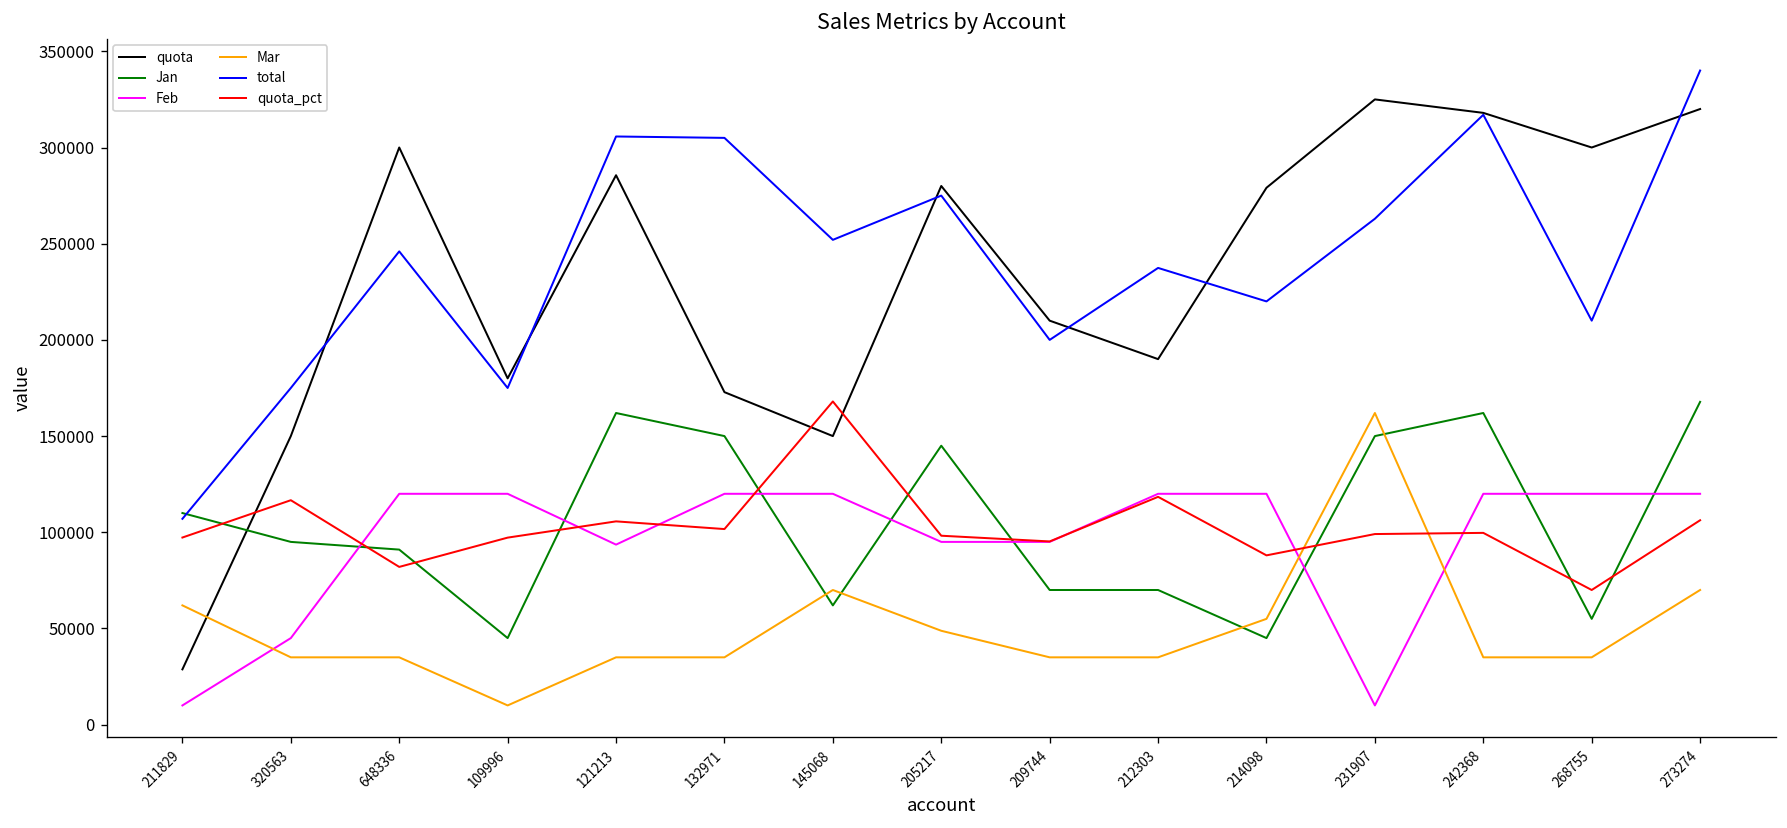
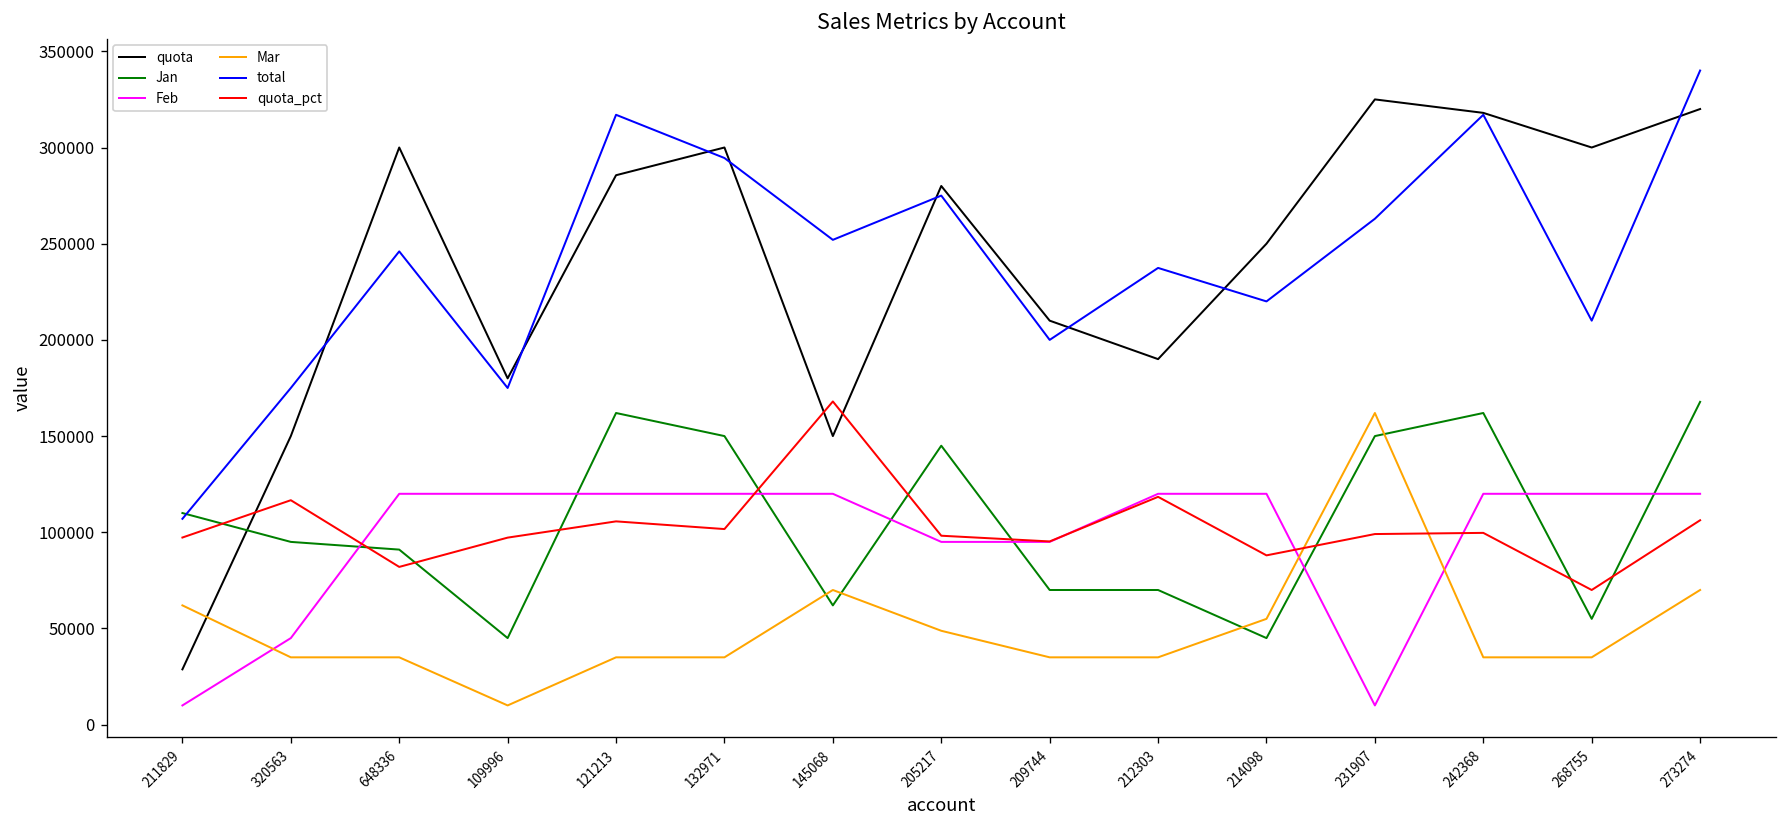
  {
    "quota": {
      "211829": 29000,
      "320563": 150000,
      "648336": 300000,
      "109996": 180000,
      "121213": 286000,
-     "132971": 173000,
+     "132971": 300000,
      "145068": 150000,
      "205217": 280000,
      "209744": 210000,
      "212303": 190000,
-     "214098": 279000,
+     "214098": 250000,
      "231907": 325000,
      "268755": 300000,
      "273274": 320000
    },
    "Jan": {
      "211829": 110000,
      "320563": 95000,
      "648336": 91000,
      "109996": 45000,
      "121213": 162000,
      "132971": 150000,
      "145068": 62000,
      "205217": 145000,
      "209744": 70000,
      "212303": 70000,
      "214098": 45000,
      "231907": 150000,
      "242368": 162000,
      "268755": 55000,
      "273274": 168000
    },
    "Feb": {
      "211829": 10000,
      "320563": 45000,
      "648336": 120000,
      "109996": 120000,
-     "121213": 94000,
+     "121213": 120000,
      "132971": 120000,
      "145068": 120000,
      "205217": 95000,
      "214098": 120000,
      "231907": 10000,
      "242368": 120000,
      "268755": 120000,
      "273274": 120000
    },
    "Mar": {
      "211829": 62000,
      "320563": 35000,
      "648336": 35000,
      "109996": 10000,
      "121213": 35000,
      "132971": 35000,
      "145068": 70000,
      "205217": 49000,
      "209744": 35000,
      "212303": 35000,
      "214098": 55000,
      "231907": 162000,
      "242368": 35000,
      "268755": 35000,
      "273274": 70000
    },
    "total": {
      "211829": 107000,
      "320563": 175000,
      "648336": 246000,
      "109996": 175000,
-     "121213": 306000,
-     "132971": 305000,
+     "121213": 317000,
+     "132971": 295000,
      "145068": 252000,
      "205217": 275000,
      "209744": 200000,
      "212303": 237000,
      "214098": 220000,
      "231907": 263000,
      "268755": 210000,
      "273274": 340000
    },
    "quota_pct": {
      "211829": 97000,
      "320563": 117000,
      "648336": 82000,
      "109996": 97000,
      "121213": 106000,
      "132971": 102000,
      "145068": 168000,
      "205217": 98000,
      "214098": 88000,
      "231907": 99000,
      "242368": 100000,
      "268755": 70000,
      "273274": 106000
    }
  }
